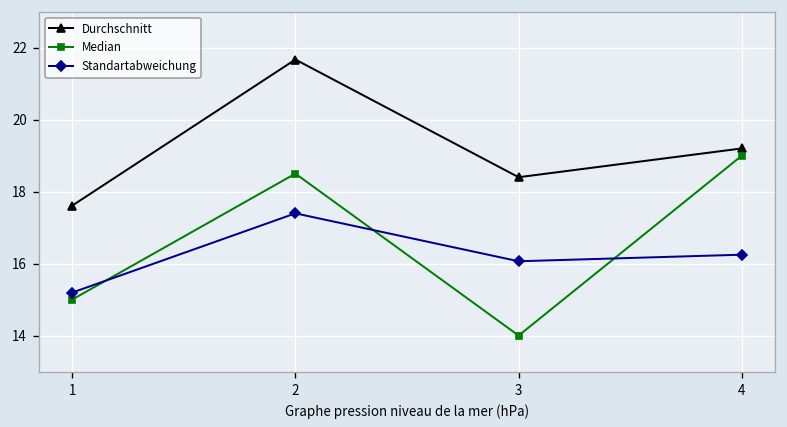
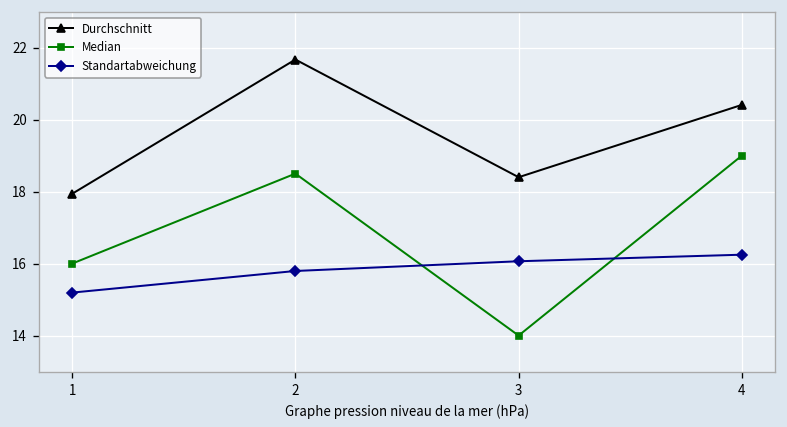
  {
    "Durchschnitt": {
-     "1": 17.6,
+     "1": 17.9,
      "2": 21.7,
      "3": 18.4,
-     "4": 19.2
+     "4": 20.4
    },
    "Median": {
-     "1": 15,
+     "1": 16,
      "2": 18.5,
      "3": 14,
      "4": 19
    },
    "Standartabweichung": {
      "1": 15.2,
-     "2": 17.4,
+     "2": 15.8,
      "3": 16.1,
      "4": 16.2
    }
  }
